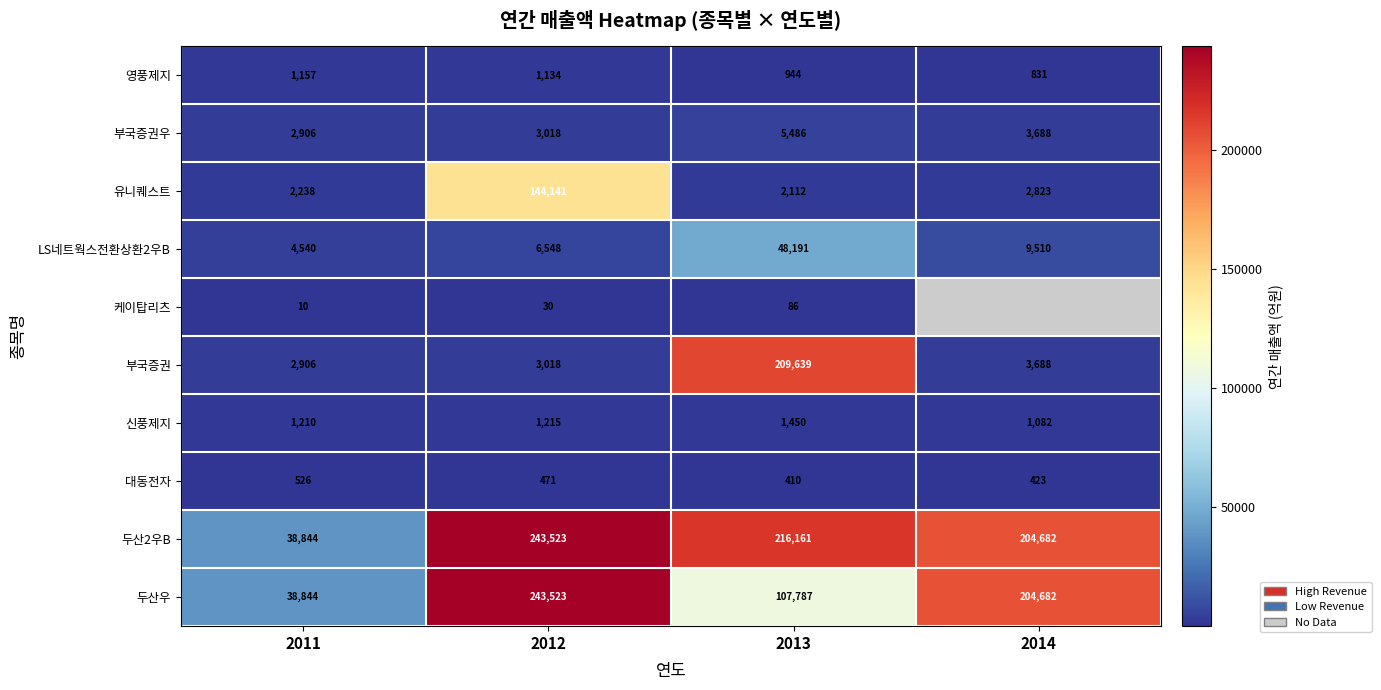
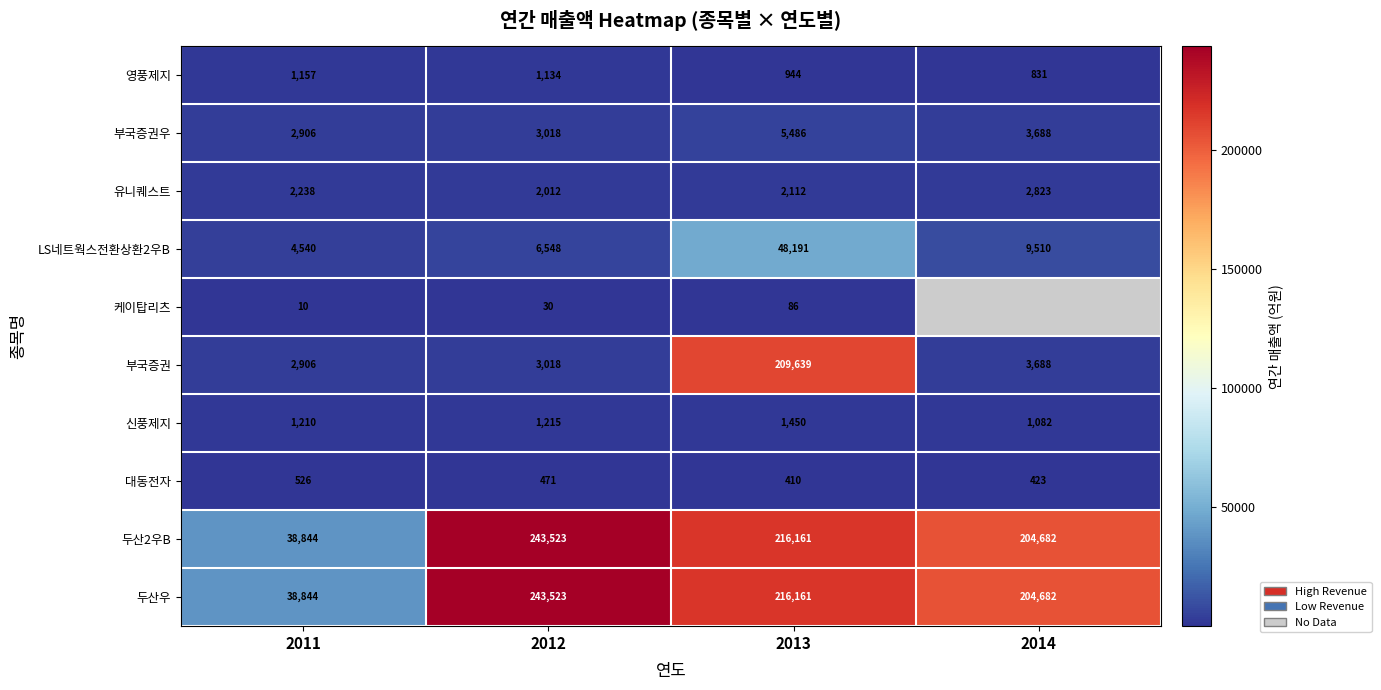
  {
    "영풍제지": {
      "2011": "1,157",
      "2012": "1,134",
      "2013": "944",
      "2014": "831"
    },
    "부국증권우": {
      "2011": "2,906",
      "2012": "3,018",
      "2013": "5,486",
      "2014": "3,688"
    },
    "유니퀘스트": {
      "2011": "2,238",
-     "2012": "144,141",
+     "2012": "2,012",
      "2013": "2,112",
      "2014": "2,823"
    },
    "LS네트웍스전환상환2우B": {
      "2011": "4,540",
      "2012": "6,548",
      "2013": "48,191",
      "2014": "9,510"
    },
    "케이탑리츠": {
      "2011": "10",
      "2012": "30",
      "2013": "86"
    },
    "부국증권": {
      "2011": "2,906",
      "2012": "3,018",
      "2013": "209,639",
      "2014": "3,688"
    },
    "신풍제지": {
      "2011": "1,210",
      "2012": "1,215",
      "2013": "1,450",
      "2014": "1,082"
    },
    "대동전자": {
      "2011": "526",
      "2012": "471",
      "2013": "410",
      "2014": "423"
    },
    "두산2우B": {
      "2011": "38,844",
      "2012": "243,523",
      "2013": "216,161",
      "2014": "204,682"
    },
    "두산우": {
      "2011": "38,844",
      "2012": "243,523",
-     "2013": "107,787",
+     "2013": "216,161",
      "2014": "204,682"
    }
  }
